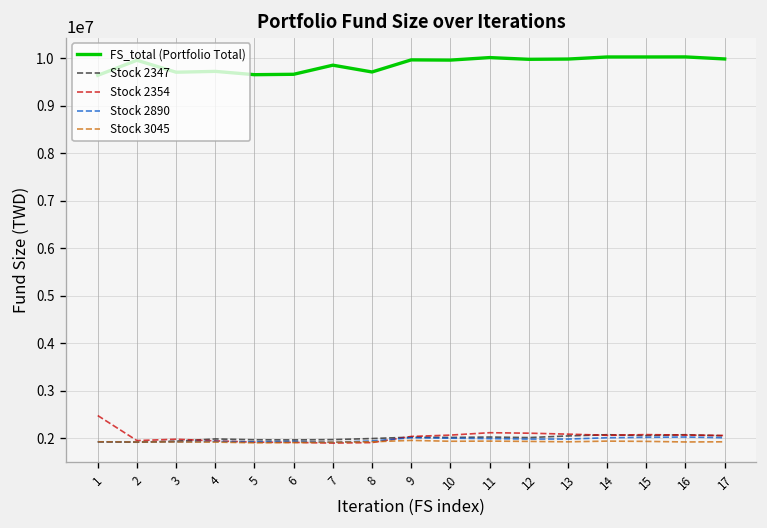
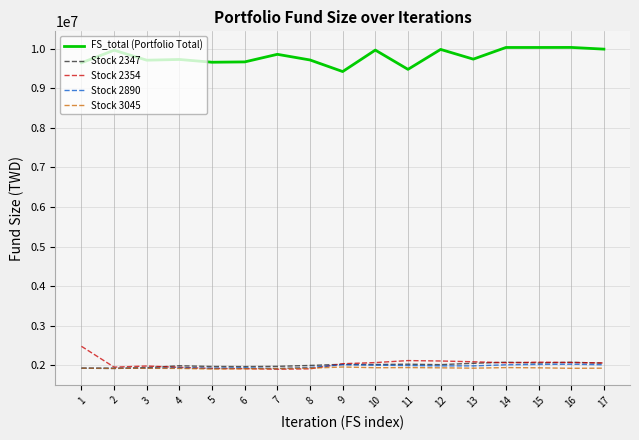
  {
    "FS_total (Portfolio Total)": {
      "5": 9700000,
      "6": 9700000,
      "7": 9900000,
      "8": 9700000,
-     "9": 10000000,
+     "9": 9400000,
      "10": 10000000,
-     "11": 10000000,
+     "11": 9500000,
      "12": 10000000,
-     "13": 10000000,
+     "13": 9700000,
      "14": 10000000,
      "15": 10000000,
      "16": 10000000,
      "17": 10000000
    },
    "Stock 2354": {
      "1": 2500000,
      "11": 2100000,
      "12": 2100000
    },
    "Stock 3045": {
      "14": 1900000,
      "15": 1900000,
      "16": 1900000,
      "17": 1900000
    }
  }
